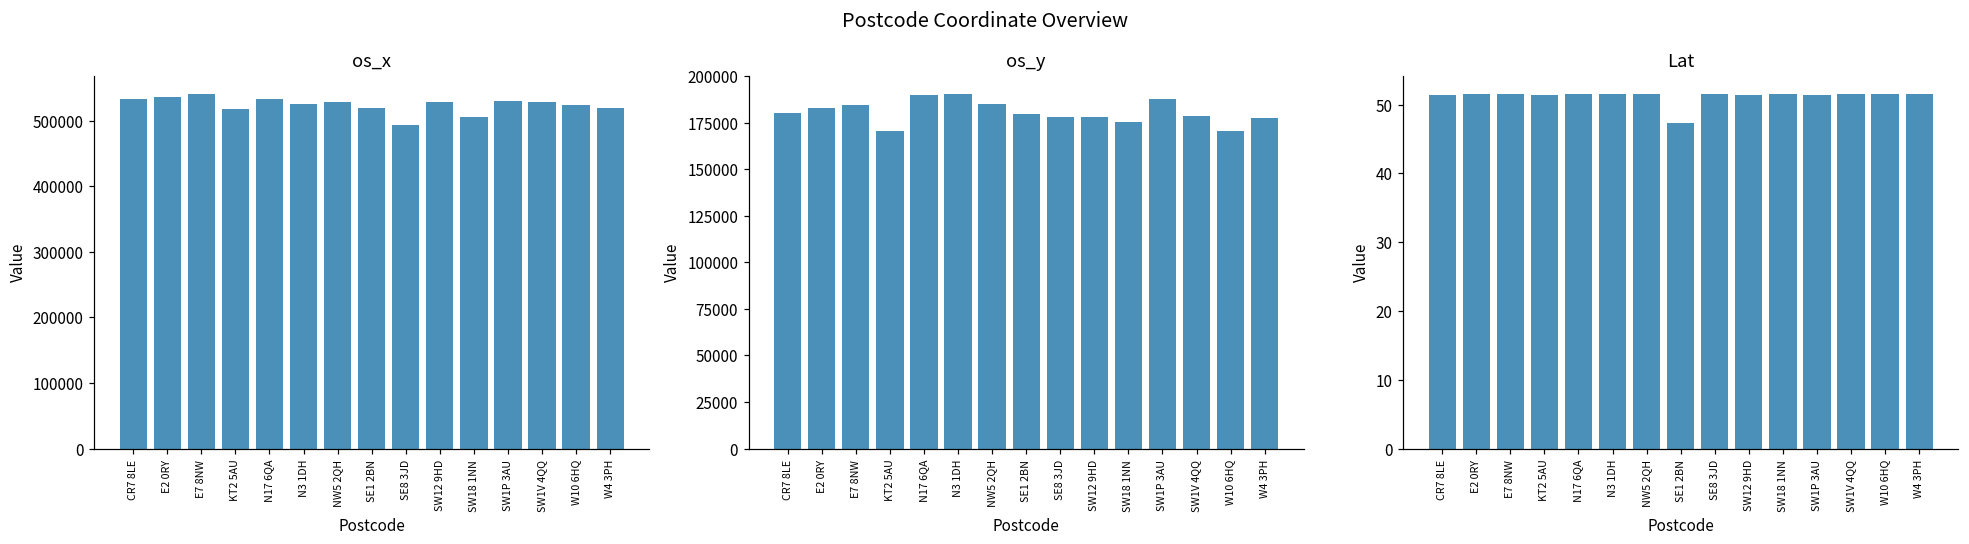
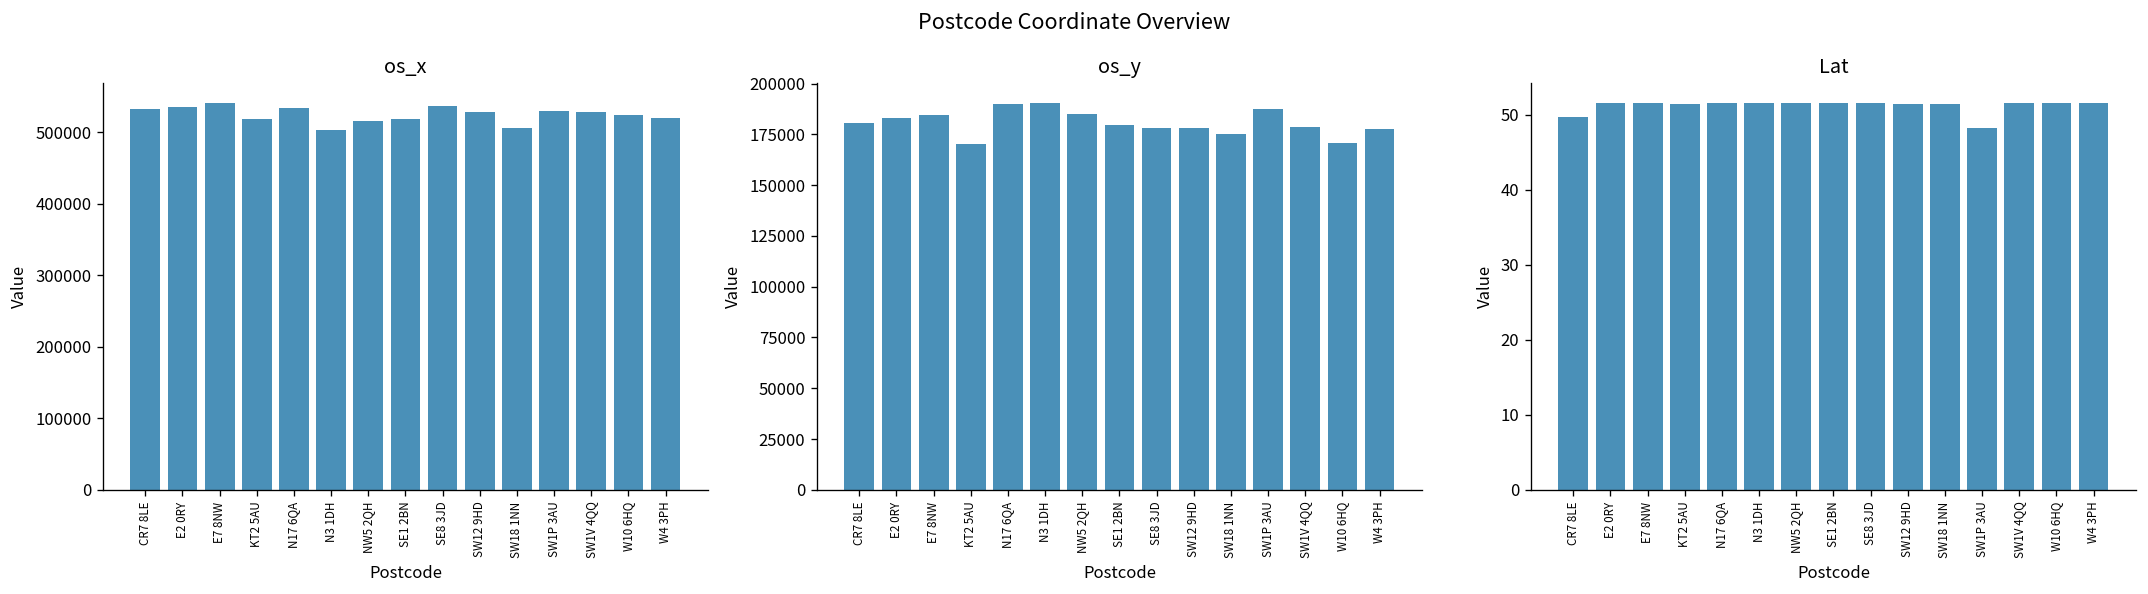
  {
    "os_x": {
      "CR7 8LE": 530000,
      "E2 0RY": 540000,
      "E7 8NW": 540000,
      "KT2 5AU": 520000,
      "N17 6QA": 530000,
-     "N3 1DH": 530000,
-     "NW5 2QH": 530000,
+     "N3 1DH": 500000,
+     "NW5 2QH": 520000,
      "SE1 2BN": 520000,
-     "SE8 3JD": 490000,
+     "SE8 3JD": 540000,
      "SW12 9HD": 530000,
      "SW18 1NN": 510000,
      "SW1P 3AU": 530000,
      "SW1V 4QQ": 530000,
      "W10 6HQ": 520000,
      "W4 3PH": 520000
    },
    "os_y": {
      "CR7 8LE": 180000,
      "E2 0RY": 183000,
      "E7 8NW": 185000,
      "KT2 5AU": 170000,
      "N17 6QA": 190000,
      "N3 1DH": 191000,
      "NW5 2QH": 185000,
      "SE1 2BN": 180000,
      "SE8 3JD": 178000,
      "SW12 9HD": 178000,
      "SW18 1NN": 175000,
      "SW1P 3AU": 188000,
      "SW1V 4QQ": 178000,
      "W10 6HQ": 171000,
      "W4 3PH": 178000
    },
    "Lat": {
-     "CR7 8LE": 51,
+     "CR7 8LE": 50,
      "E2 0RY": 52,
      "E7 8NW": 52,
      "KT2 5AU": 51,
      "N17 6QA": 52,
      "N3 1DH": 52,
      "NW5 2QH": 52,
-     "SE1 2BN": 47,
+     "SE1 2BN": 52,
      "SE8 3JD": 51,
      "SW12 9HD": 51,
      "SW18 1NN": 51,
-     "SW1P 3AU": 51,
+     "SW1P 3AU": 48,
      "SW1V 4QQ": 51,
      "W10 6HQ": 52,
      "W4 3PH": 51
    }
  }
